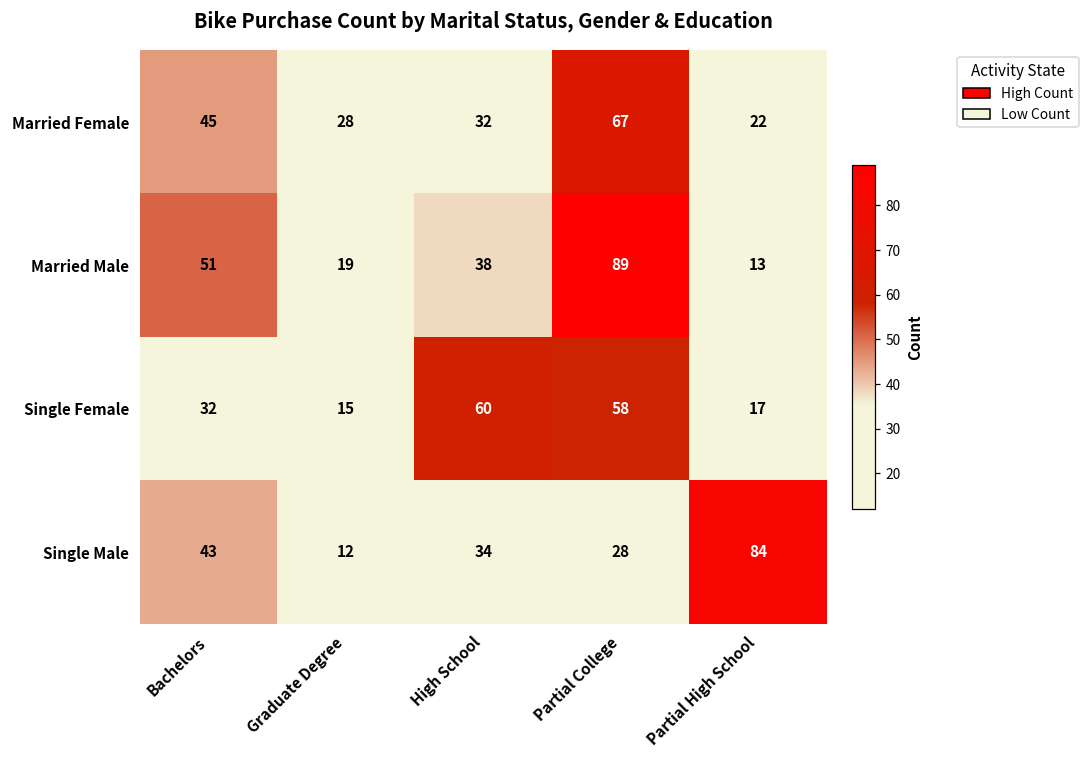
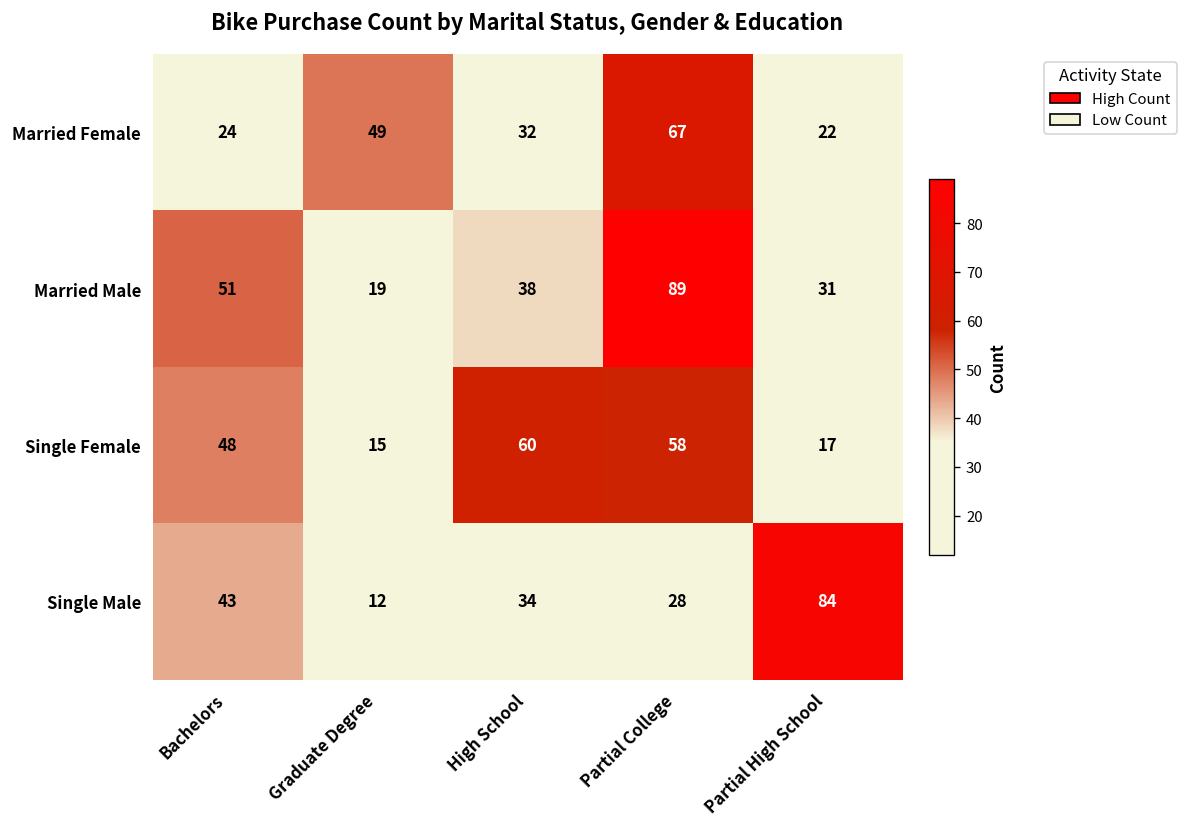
  {
    "Married Female": {
-     "Bachelors": 45,
-     "Graduate Degree": 28,
+     "Bachelors": 24,
+     "Graduate Degree": 49,
      "High School": 32,
      "Partial College": 67,
      "Partial High School": 22
    },
    "Married Male": {
      "Bachelors": 51,
      "Graduate Degree": 19,
      "High School": 38,
      "Partial College": 89,
-     "Partial High School": 13
+     "Partial High School": 31
    },
    "Single Female": {
-     "Bachelors": 32,
+     "Bachelors": 48,
      "Graduate Degree": 15,
      "High School": 60,
      "Partial College": 58,
      "Partial High School": 17
    },
    "Single Male": {
      "Bachelors": 43,
      "Graduate Degree": 12,
      "High School": 34,
      "Partial College": 28,
      "Partial High School": 84
    }
  }
